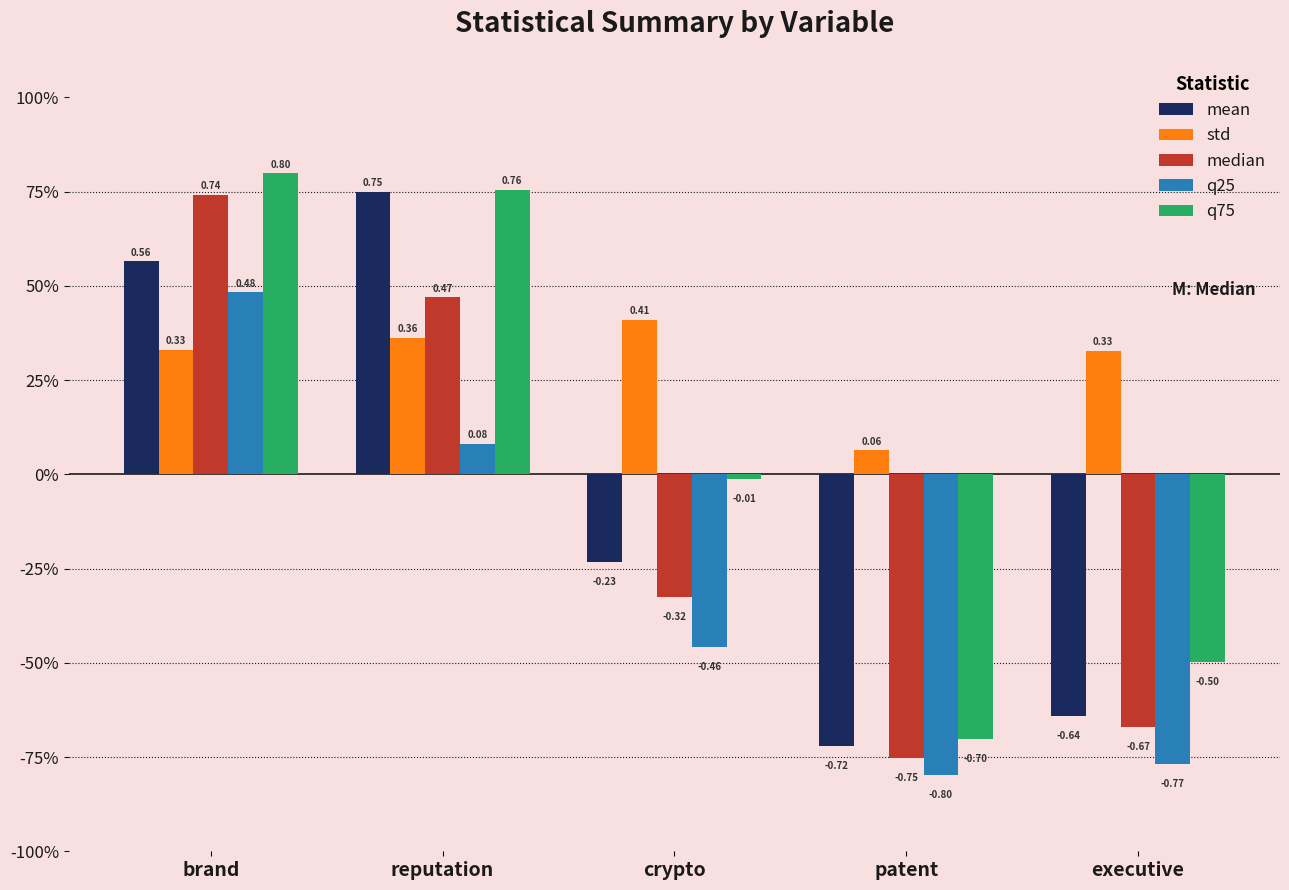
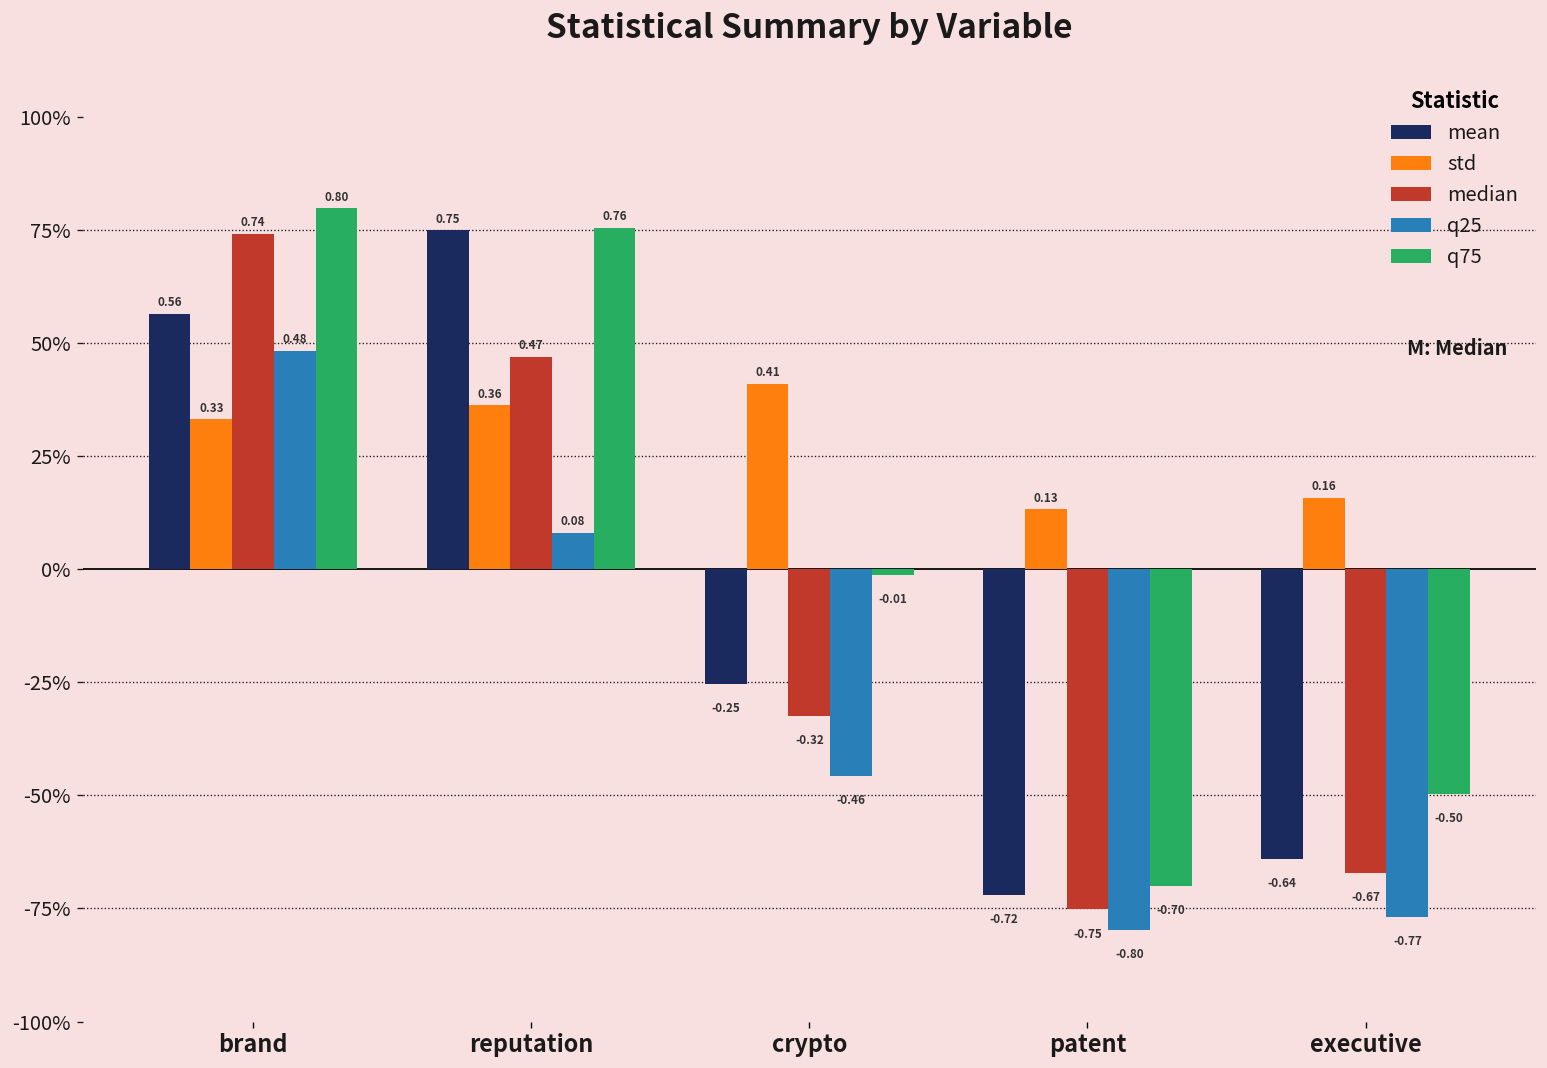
  {
    "mean": {
      "brand": 0.56,
      "reputation": 0.75,
-     "crypto": -0.23,
+     "crypto": -0.25,
      "patent": -0.72,
      "executive": -0.64
    },
    "std": {
      "brand": 0.33,
      "reputation": 0.36,
      "crypto": 0.41,
-     "patent": 0.06,
-     "executive": 0.33
+     "patent": 0.13,
+     "executive": 0.16
    },
    "median": {
      "brand": 0.74,
      "reputation": 0.47,
      "crypto": -0.32,
      "patent": -0.75,
      "executive": -0.67
    },
    "q25": {
      "brand": 0.48,
      "reputation": 0.08,
      "crypto": -0.46,
      "patent": -0.80,
      "executive": -0.77
    },
    "q75": {
      "brand": 0.80,
      "reputation": 0.76,
      "crypto": -0.01,
      "patent": -0.70,
      "executive": -0.50
    }
  }
